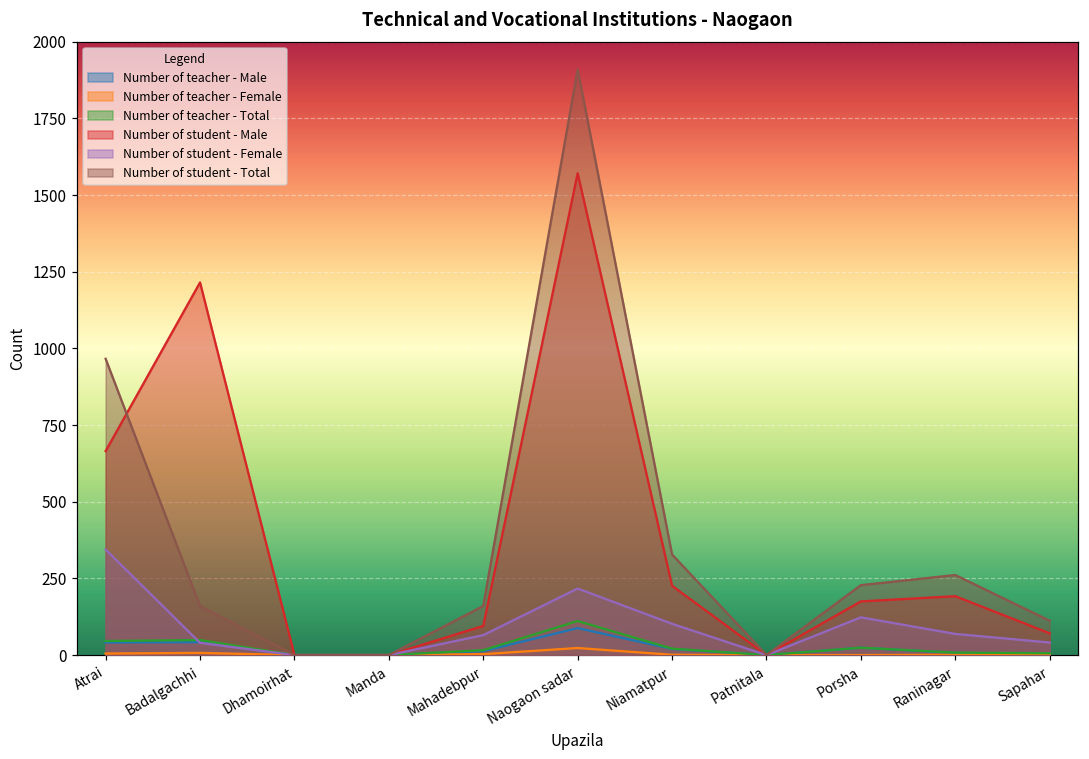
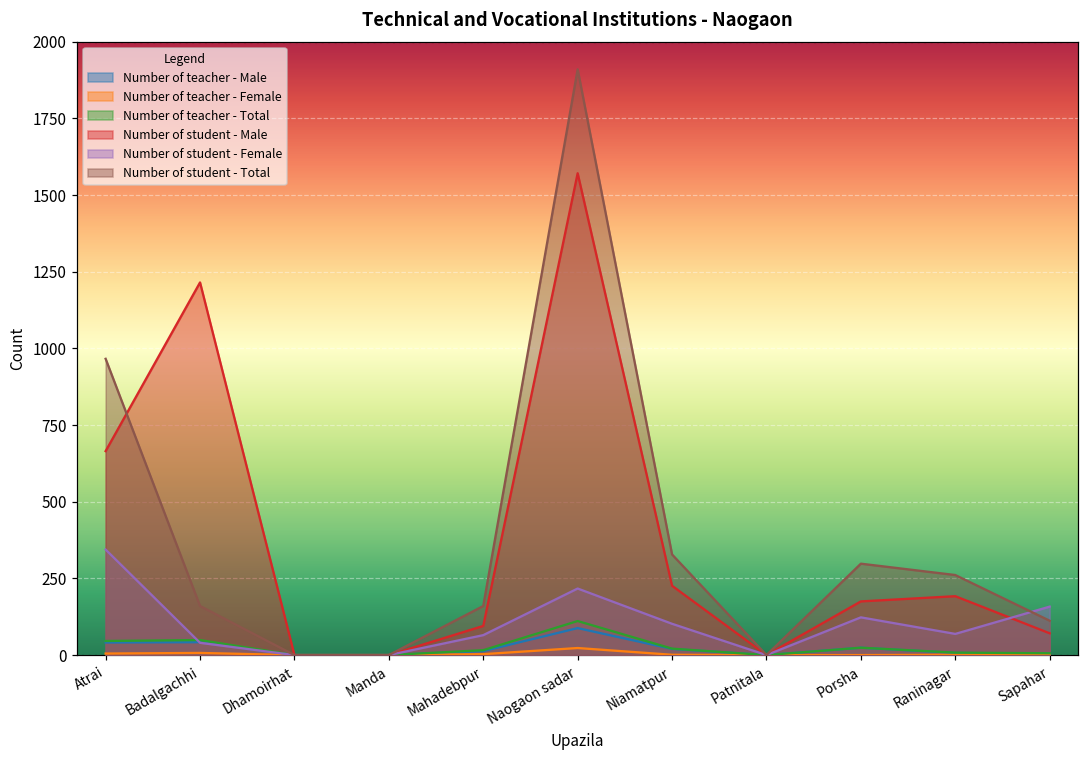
  {
    "Number of teacher - Male": {
      "Naogaon sadar": 90
    },
    "Number of teacher - Female": {
      "Atrai": 10,
      "Badalgachhi": 10,
      "Mahadebpur": 0,
      "Naogaon sadar": 20,
      "Niamatpur": 0,
      "Porsha": 0
    },
    "Number of teacher - Total": {
      "Naogaon sadar": 110
    },
    "Number of student - Male": {
      "Atrai": 670,
      "Badalgachhi": 1220,
      "Mahadebpur": 100,
      "Naogaon sadar": 1570,
      "Niamatpur": 230,
      "Porsha": 180,
      "Raninagar": 190,
      "Sapahar": 70
    },
    "Number of student - Female": {
      "Atrai": 340,
      "Mahadebpur": 70,
      "Naogaon sadar": 220,
      "Niamatpur": 100,
      "Porsha": 120,
      "Raninagar": 70,
-     "Sapahar": 40
+     "Sapahar": 160
    },
    "Number of student - Total": {
      "Atrai": 970,
      "Badalgachhi": 160,
      "Mahadebpur": 160,
      "Naogaon sadar": 1910,
      "Niamatpur": 330,
-     "Porsha": 230,
+     "Porsha": 300,
      "Raninagar": 260,
      "Sapahar": 110
    }
  }
